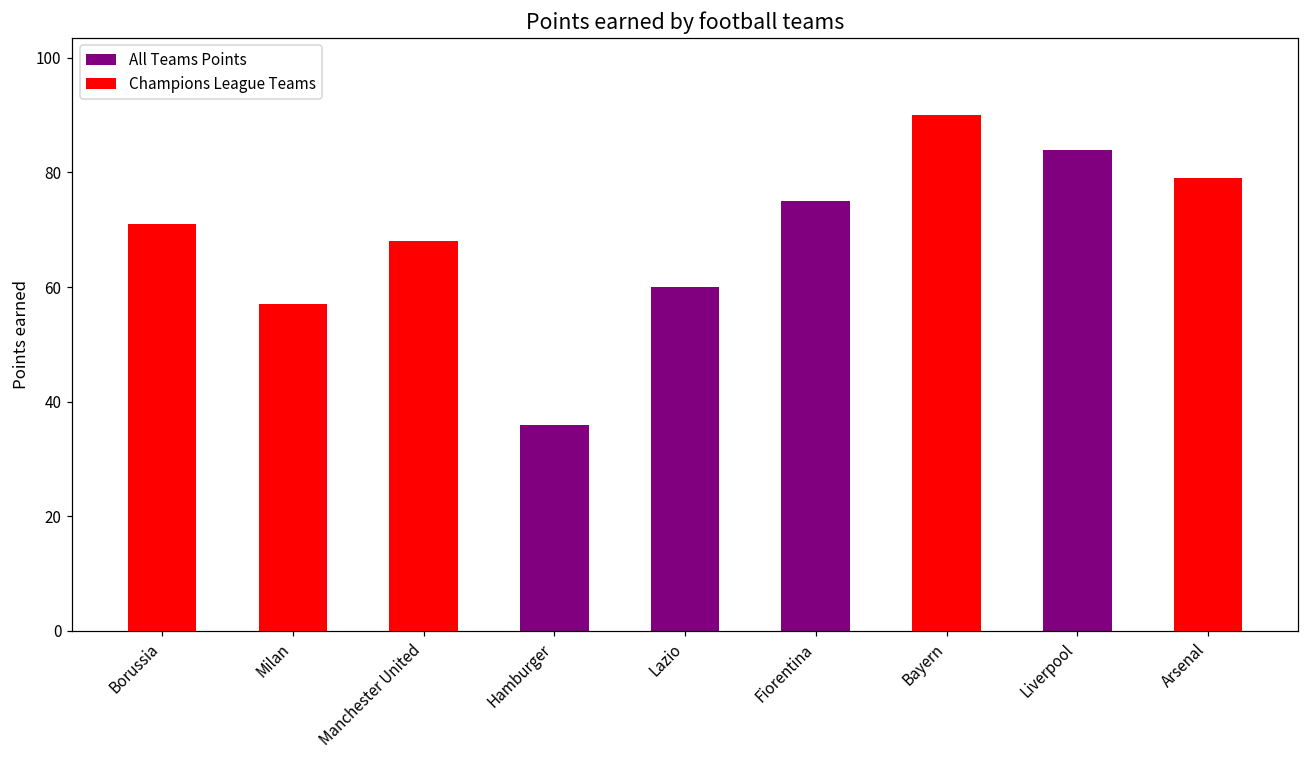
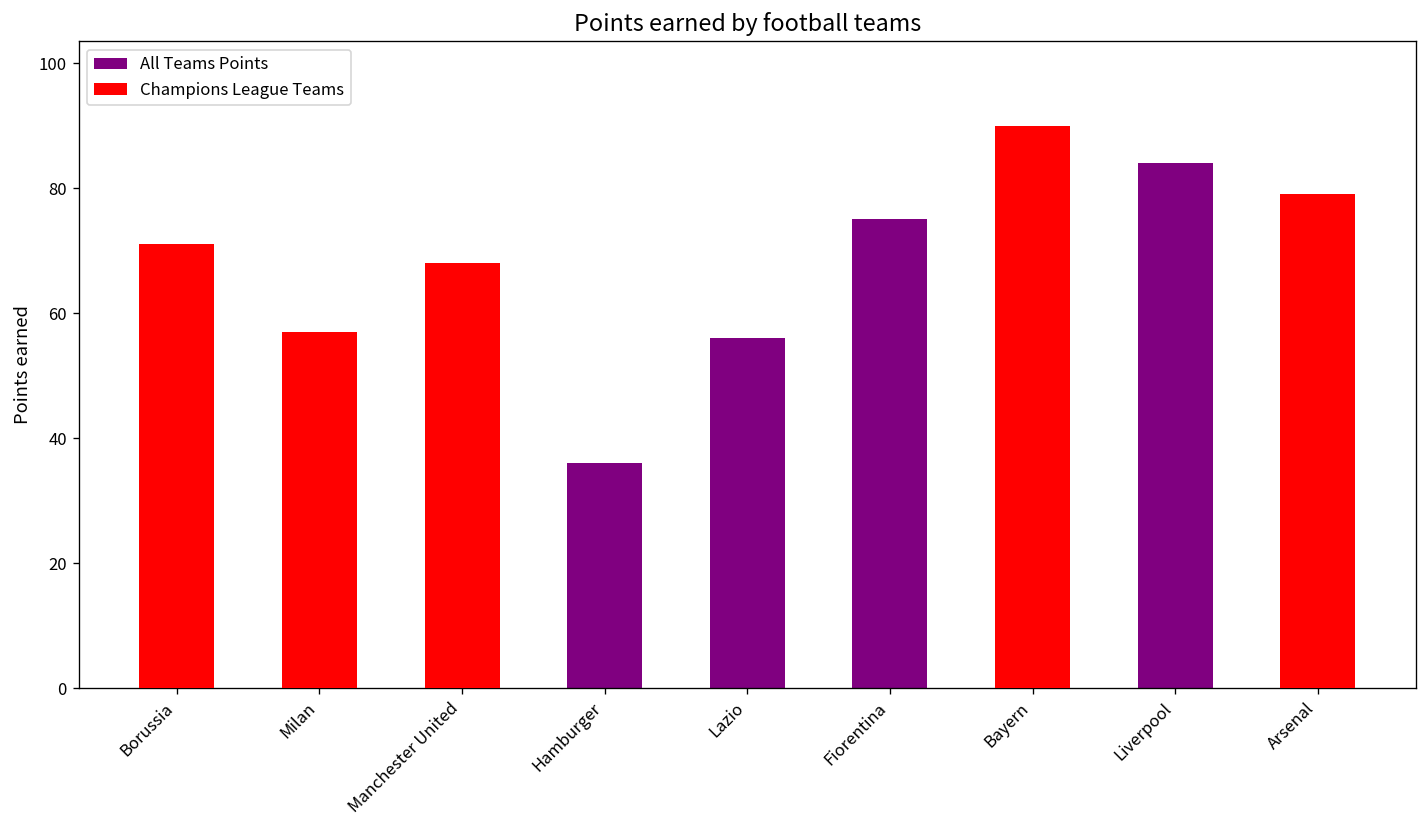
  {
    "All Teams Points": {
      "Borussia": 71,
      "Milan": 57,
      "Manchester United": 68,
      "Hamburger": 36,
-     "Lazio": 60,
+     "Lazio": 56,
      "Fiorentina": 75,
      "Bayern": 90,
      "Liverpool": 84,
      "Arsenal": 79
    },
    "Champions League Teams": {
      "Borussia": 71,
      "Milan": 57,
      "Manchester United": 68,
      "Hamburger": 0,
      "Lazio": 0,
      "Fiorentina": 0,
      "Bayern": 90,
      "Liverpool": 0,
      "Arsenal": 79
    }
  }
